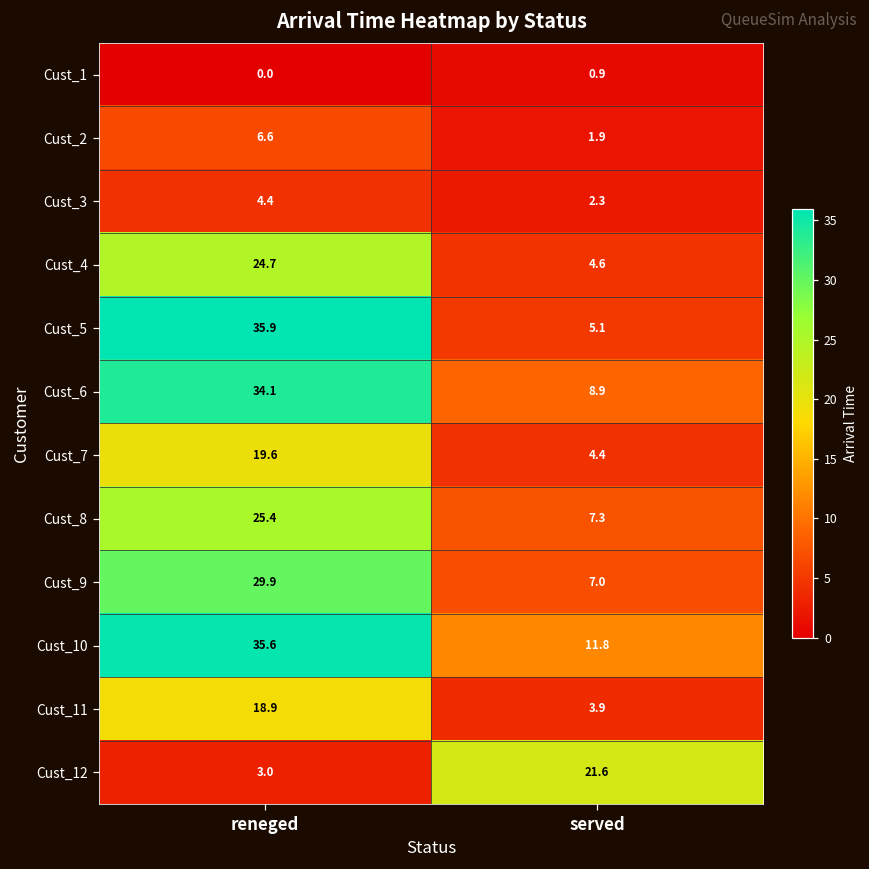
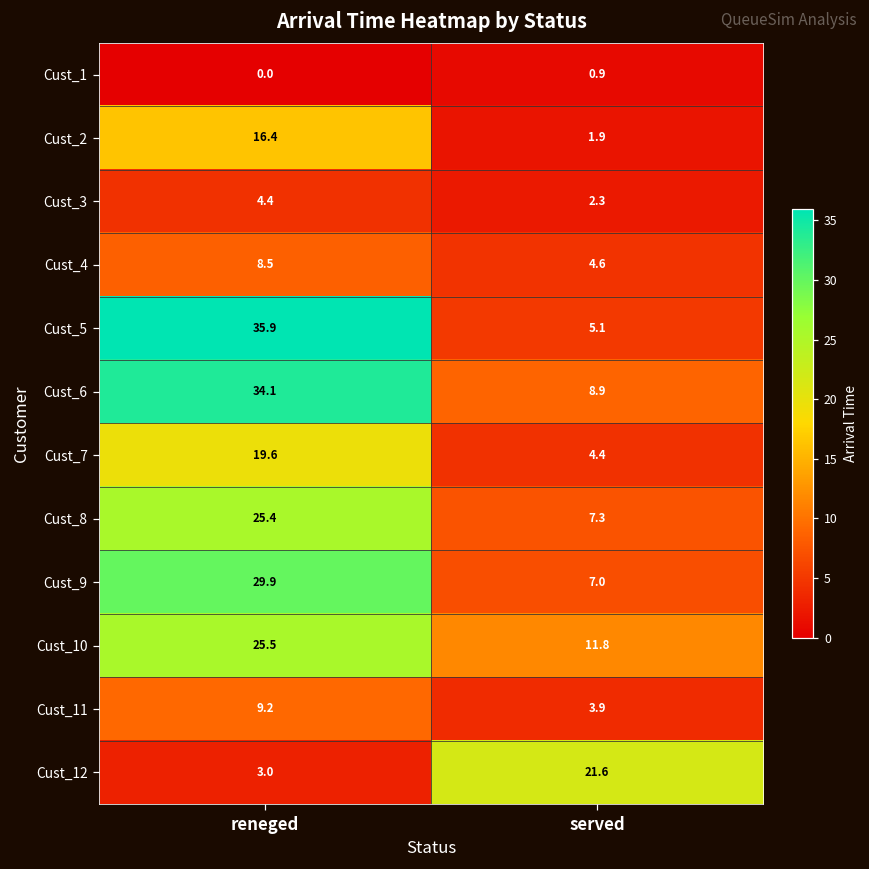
  {
    "Cust_1": {
      "reneged": 0.0,
      "served": 0.9
    },
    "Cust_2": {
-     "reneged": 6.6,
+     "reneged": 16.4,
      "served": 1.9
    },
    "Cust_3": {
      "reneged": 4.4,
      "served": 2.3
    },
    "Cust_4": {
-     "reneged": 24.7,
+     "reneged": 8.5,
      "served": 4.6
    },
    "Cust_5": {
      "reneged": 35.9,
      "served": 5.1
    },
    "Cust_6": {
      "reneged": 34.1,
      "served": 8.9
    },
    "Cust_7": {
      "reneged": 19.6,
      "served": 4.4
    },
    "Cust_8": {
      "reneged": 25.4,
      "served": 7.3
    },
    "Cust_9": {
      "reneged": 29.9,
      "served": 7.0
    },
    "Cust_10": {
-     "reneged": 35.6,
+     "reneged": 25.5,
      "served": 11.8
    },
    "Cust_11": {
-     "reneged": 18.9,
+     "reneged": 9.2,
      "served": 3.9
    },
    "Cust_12": {
      "reneged": 3.0,
      "served": 21.6
    }
  }
